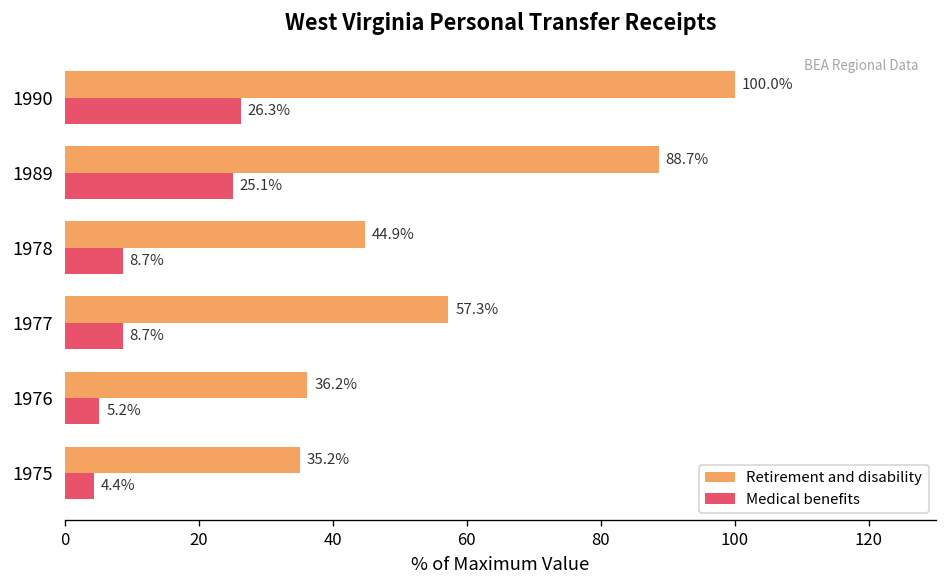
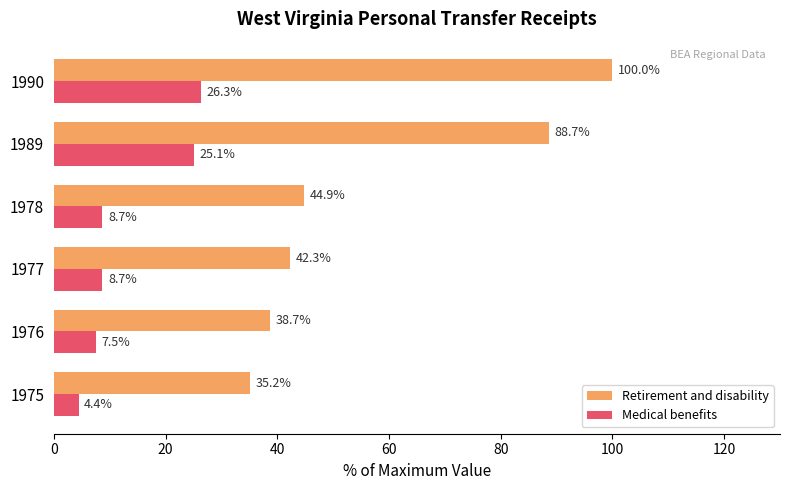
  {
    "Retirement and disability": {
      "1990": "100.0%",
      "1989": "88.7%",
      "1978": "44.9%",
-     "1977": "57.3%",
-     "1976": "36.2%",
+     "1977": "42.3%",
+     "1976": "38.7%",
      "1975": "35.2%"
    },
    "Medical benefits": {
      "1990": "26.3%",
      "1989": "25.1%",
      "1978": "8.7%",
      "1977": "8.7%",
-     "1976": "5.2%",
+     "1976": "7.5%",
      "1975": "4.4%"
    }
  }
